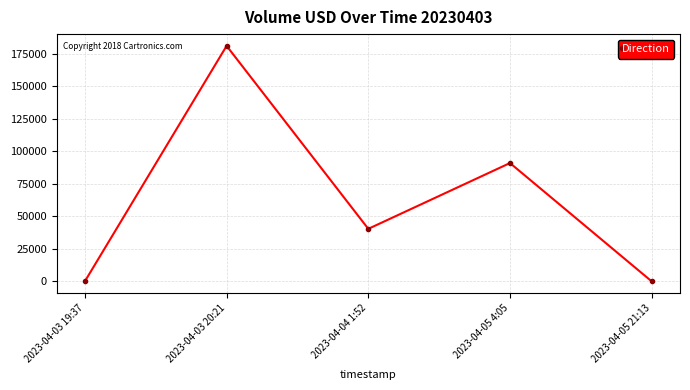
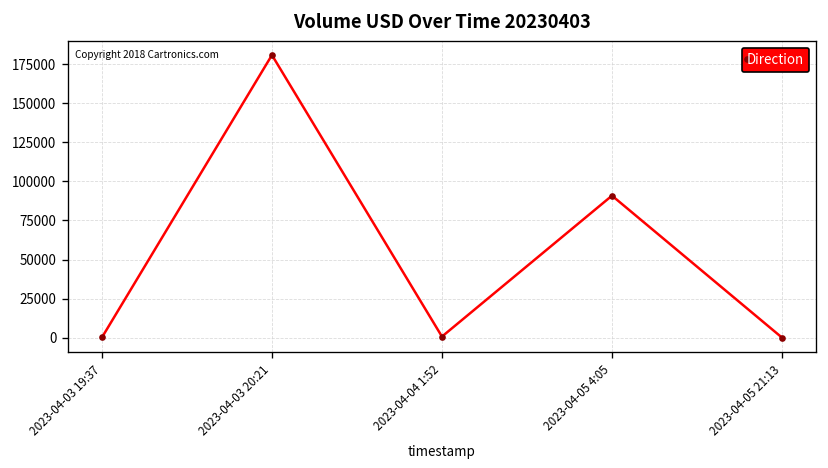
  {
    "2023-04-03 19:37": 0,
    "2023-04-03 20:21": 181000,
-   "2023-04-04 1:52": 40000,
+   "2023-04-04 1:52": 1000,
    "2023-04-05 4:05": 91000,
    "2023-04-05 21:13": 0
  }
